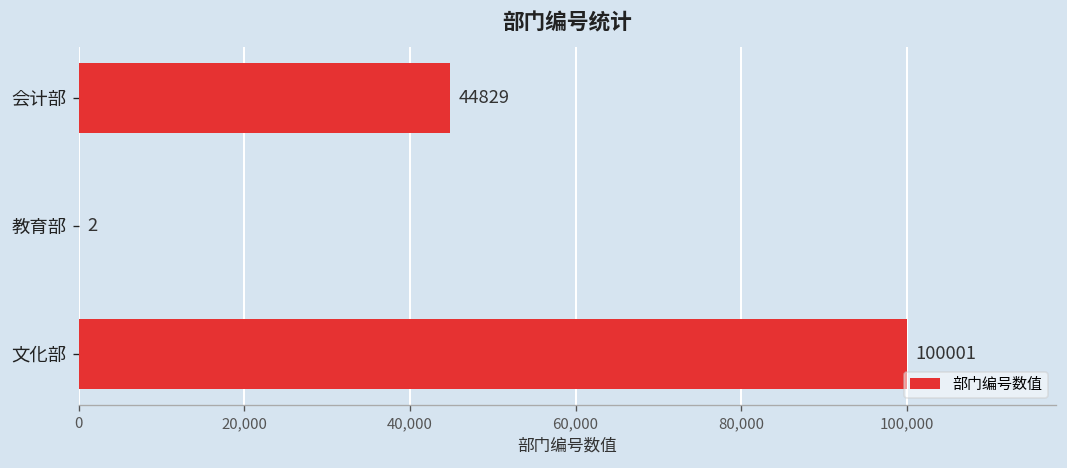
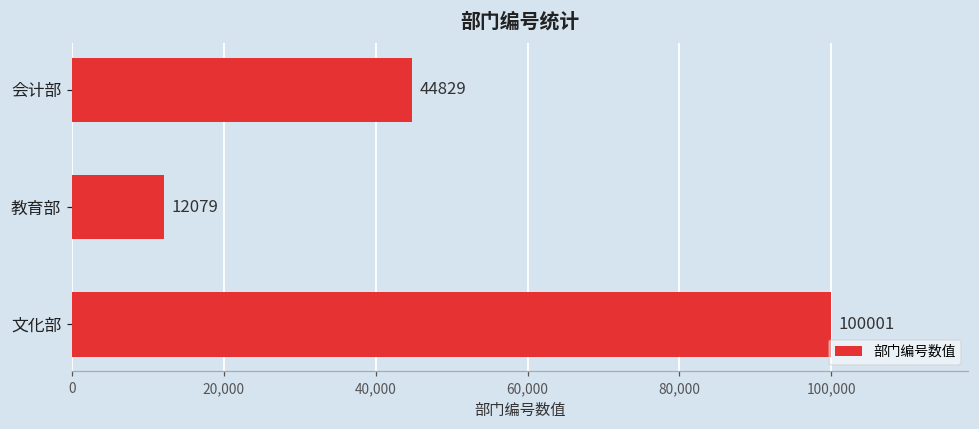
  {
    "会计部": 44829,
-   "教育部": 2,
+   "教育部": 12079,
    "文化部": 100001
  }
